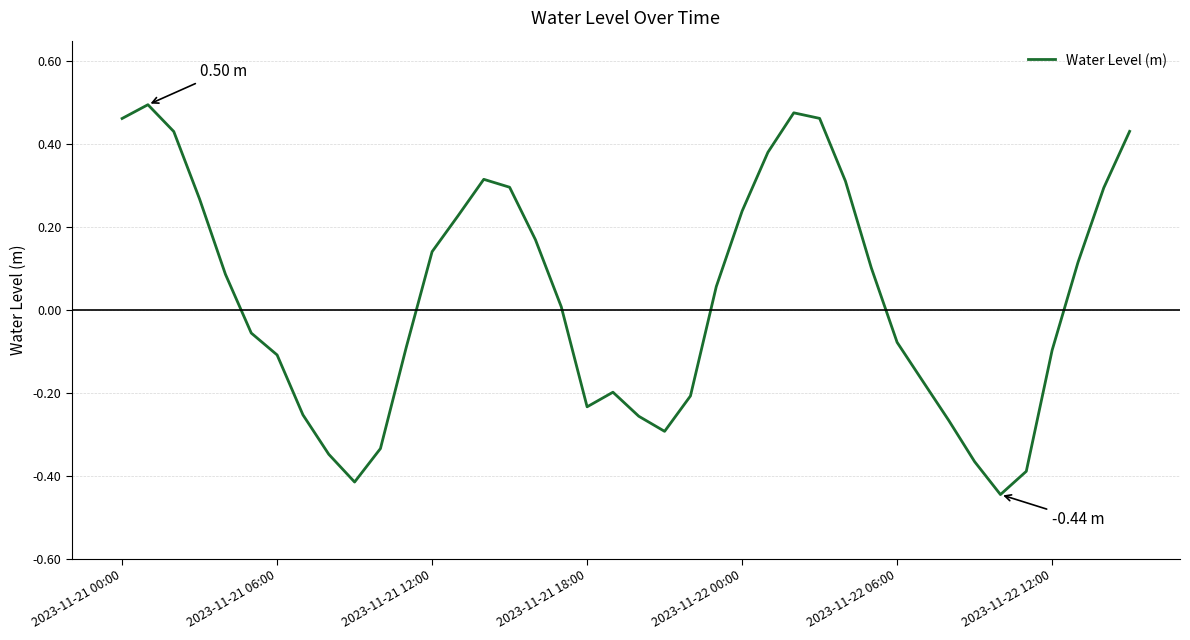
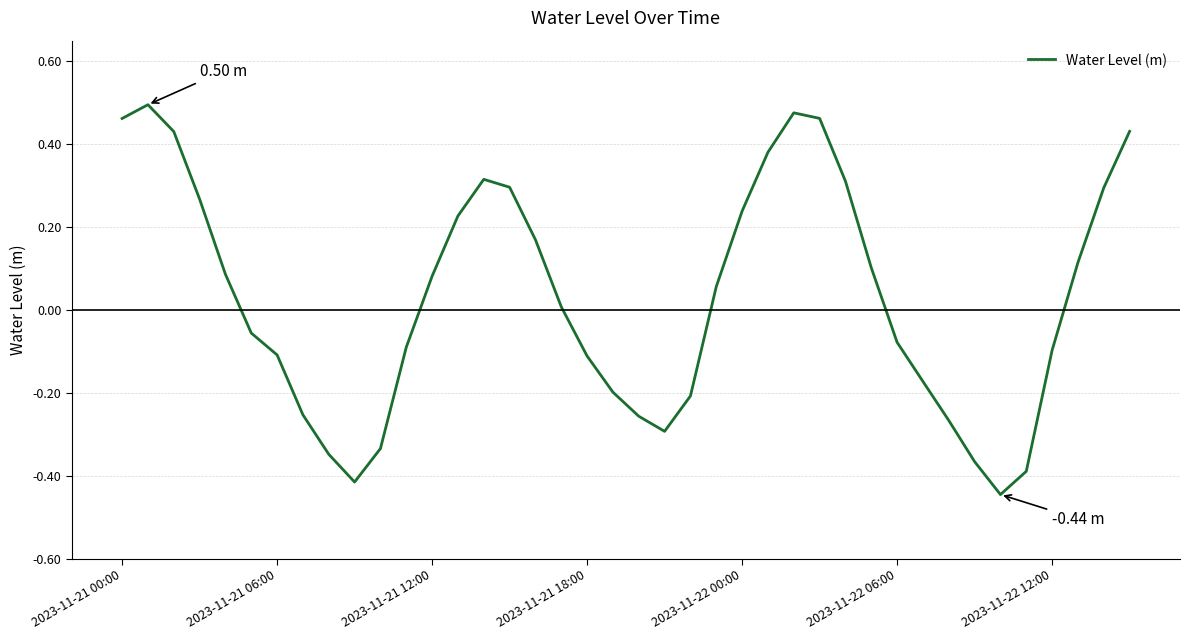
  {
    "2023-11-21 00:00": 0.46,
    "2023-11-21 06:00": -0.11,
-   "2023-11-21 12:00": 0.14,
-   "2023-11-21 18:00": -0.23,
+   "2023-11-21 12:00": 0.08,
+   "2023-11-21 18:00": -0.11,
    "2023-11-22 00:00": 0.24,
    "2023-11-22 06:00": -0.08,
    "2023-11-22 12:00": -0.10
  }
